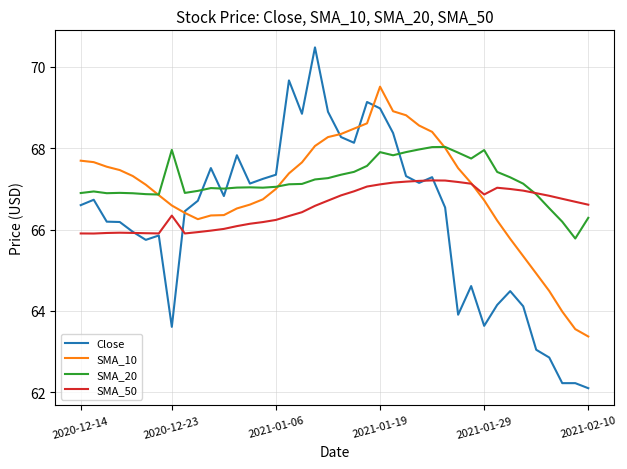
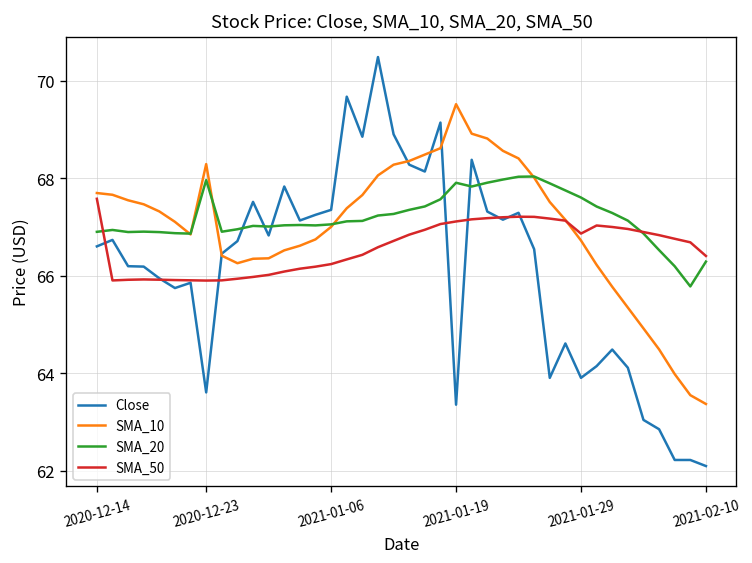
  {
    "Close": {
      "2020-12-14": 66.6,
      "2020-12-23": 63.6,
      "2021-01-06": 67.4,
-     "2021-01-19": 69.0,
-     "2021-01-29": 63.6,
+     "2021-01-19": 63.4,
+     "2021-01-29": 63.9,
      "2021-02-10": 62.1
    },
    "SMA_10": {
      "2020-12-14": 67.7,
-     "2020-12-23": 66.6,
+     "2020-12-23": 68.3,
      "2021-01-19": 69.5,
      "2021-01-29": 66.7,
      "2021-02-10": 63.4
    },
    "SMA_20": {
      "2020-12-14": 66.9,
      "2020-12-23": 68.0,
      "2021-01-19": 67.9,
-     "2021-01-29": 68.0,
+     "2021-01-29": 67.6,
      "2021-02-10": 66.3
    },
    "SMA_50": {
-     "2020-12-14": 65.9,
-     "2020-12-23": 66.3,
+     "2020-12-14": 67.6,
+     "2020-12-23": 65.9,
      "2021-01-06": 66.2,
      "2021-01-19": 67.1,
      "2021-01-29": 66.9,
-     "2021-02-10": 66.6
+     "2021-02-10": 66.4
    }
  }
